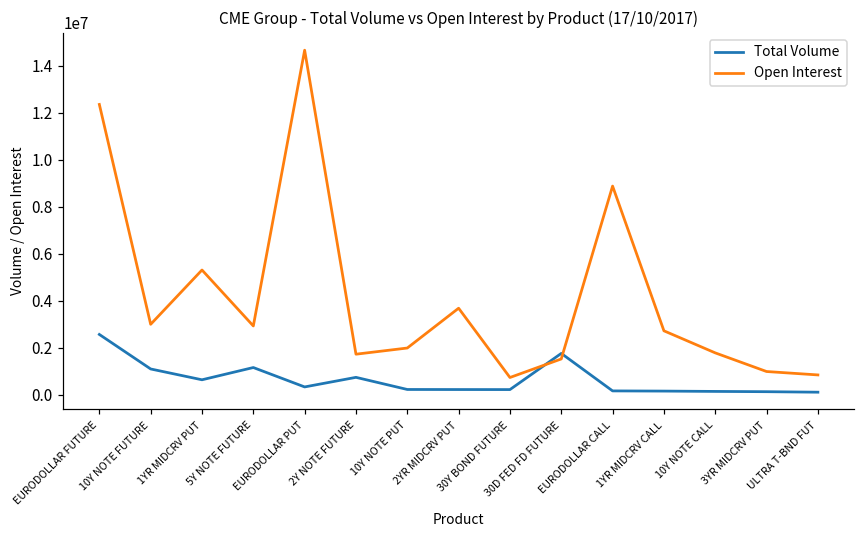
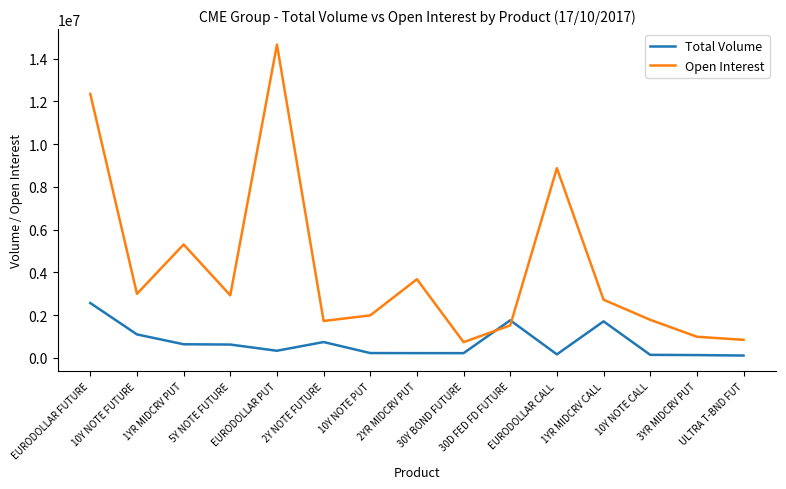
  {
    "Total Volume": {
      "EURODOLLAR FUTURE": 2600000,
      "10Y NOTE FUTURE": 1100000,
      "1YR MIDCRV PUT": 600000,
-     "5Y NOTE FUTURE": 1200000,
+     "5Y NOTE FUTURE": 600000,
      "EURODOLLAR PUT": 300000,
      "2Y NOTE FUTURE": 700000,
      "10Y NOTE PUT": 200000,
      "2YR MIDCRV PUT": 200000,
      "30Y BOND FUTURE": 200000,
      "30D FED FD FUTURE": 1800000,
      "EURODOLLAR CALL": 200000,
-     "1YR MIDCRV CALL": 200000,
+     "1YR MIDCRV CALL": 1700000,
      "10Y NOTE CALL": 100000,
      "3YR MIDCRV PUT": 100000,
      "ULTRA T-BND FUT": 100000
    },
    "Open Interest": {
      "EURODOLLAR FUTURE": 12400000,
      "10Y NOTE FUTURE": 3000000,
      "1YR MIDCRV PUT": 5300000,
      "5Y NOTE FUTURE": 2900000,
      "EURODOLLAR PUT": 14700000,
      "2Y NOTE FUTURE": 1700000,
      "10Y NOTE PUT": 2000000,
      "2YR MIDCRV PUT": 3700000,
      "30Y BOND FUTURE": 700000,
      "30D FED FD FUTURE": 1500000,
      "EURODOLLAR CALL": 8900000,
      "1YR MIDCRV CALL": 2700000,
      "10Y NOTE CALL": 1800000,
      "3YR MIDCRV PUT": 1000000,
      "ULTRA T-BND FUT": 800000
    }
  }
